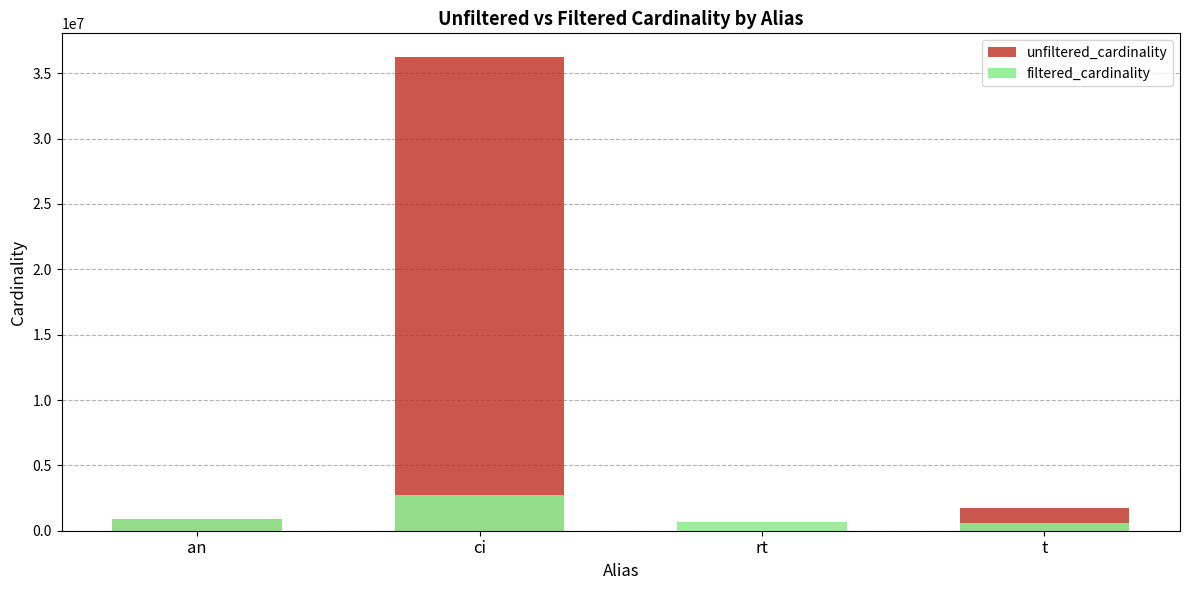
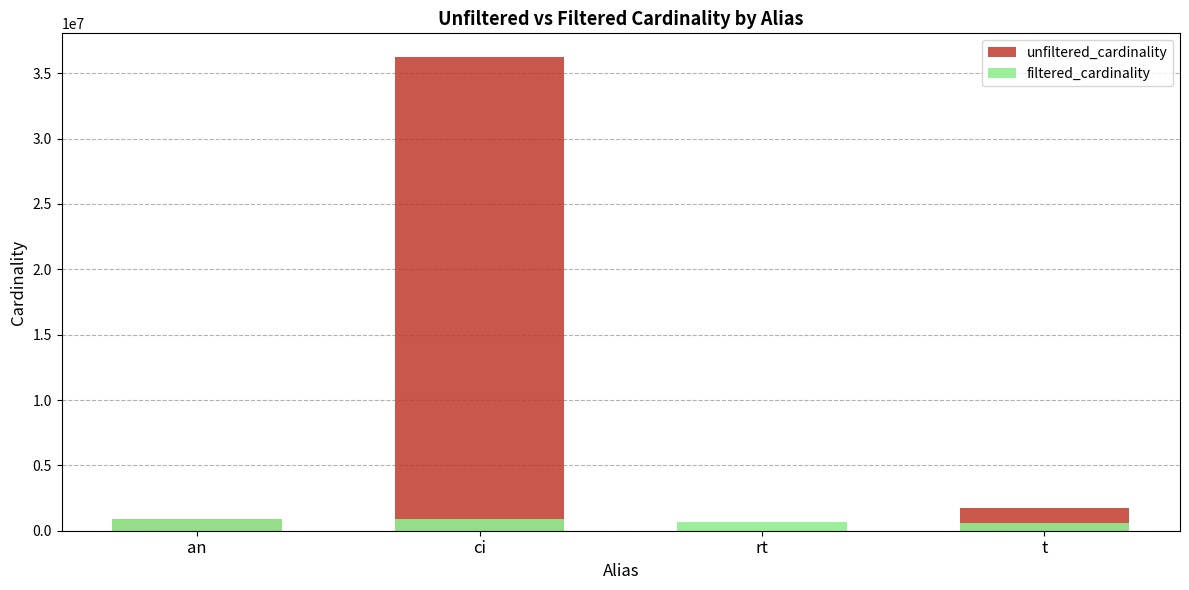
  {
    "unfiltered_cardinality": {
      "an": 900000,
      "ci": 36200000,
      "t": 1800000
    },
    "filtered_cardinality": {
      "an": 900000,
-     "ci": 2800000,
+     "ci": 900000,
      "rt": 700000
    }
  }
